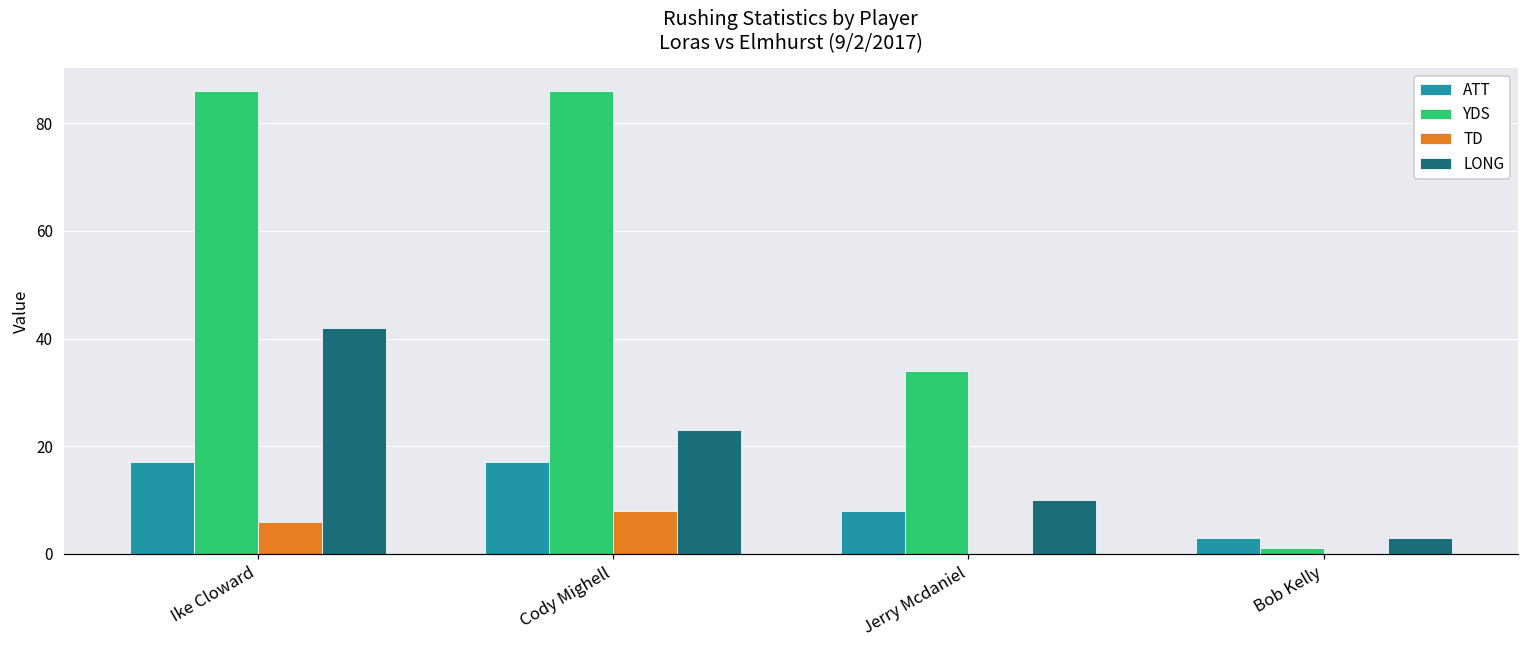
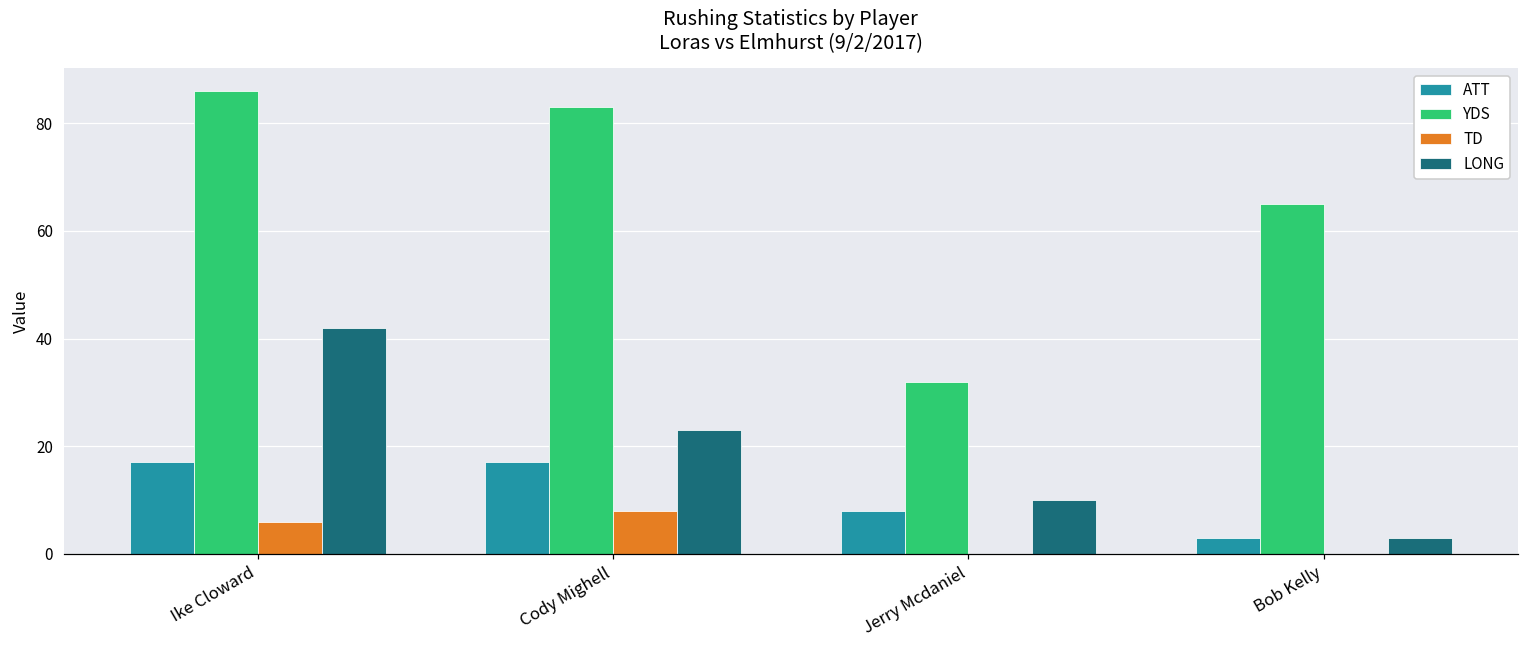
  {
    "YDS": {
      "Ike Cloward": 86,
-     "Cody Mighell": 86,
-     "Jerry Mcdaniel": 34,
-     "Bob Kelly": 1
+     "Cody Mighell": 83,
+     "Jerry Mcdaniel": 32,
+     "Bob Kelly": 65
    },
    "TD": {
      "Ike Cloward": 6,
      "Cody Mighell": 8,
      "Jerry Mcdaniel": 0,
      "Bob Kelly": 0
    }
  }
